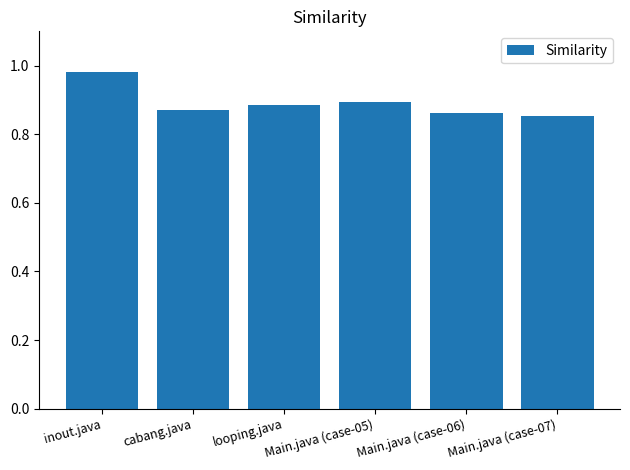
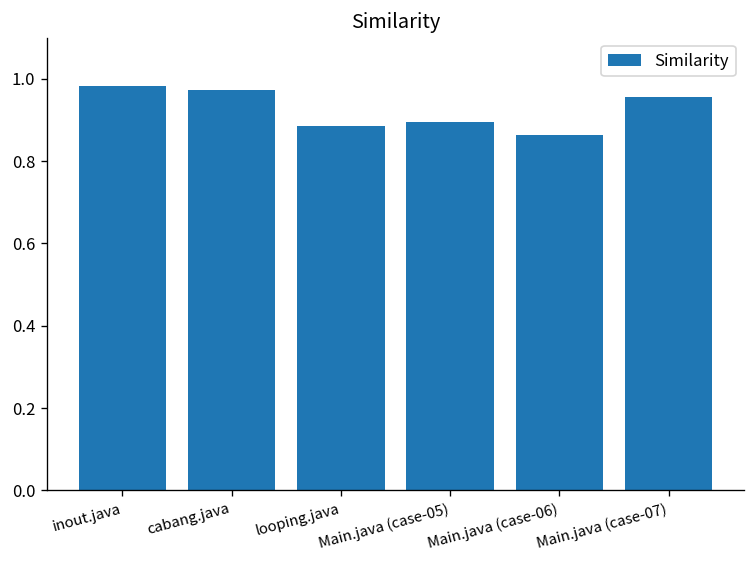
  {
    "inout.java": 0.98,
-   "cabang.java": 0.87,
+   "cabang.java": 0.97,
    "looping.java": 0.89,
    "Main.java (case-05)": 0.90,
    "Main.java (case-06)": 0.86,
-   "Main.java (case-07)": 0.85
+   "Main.java (case-07)": 0.96
  }
